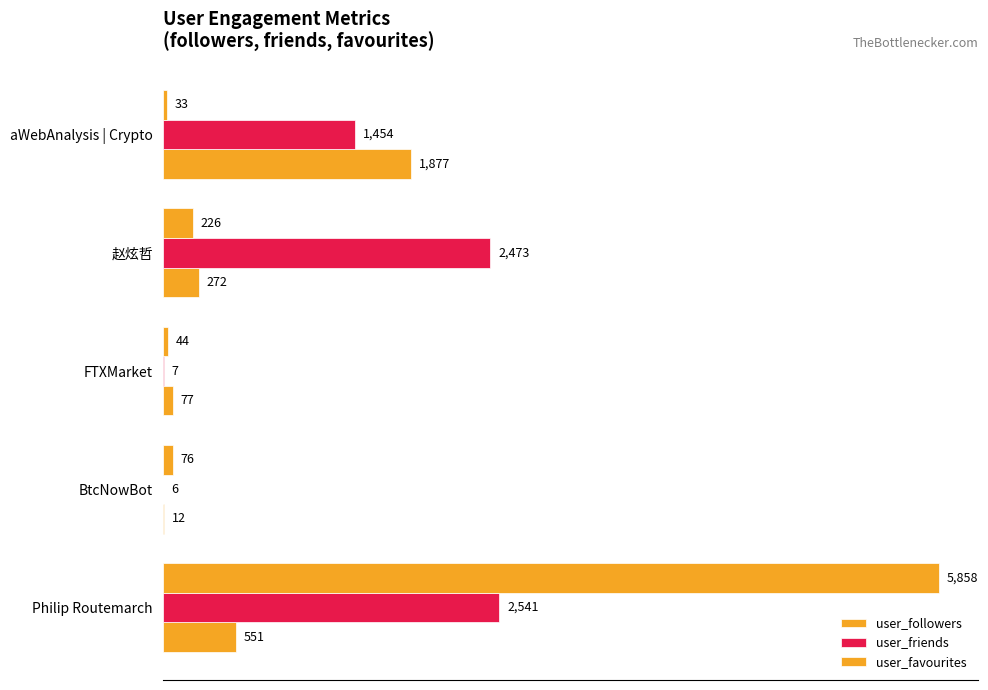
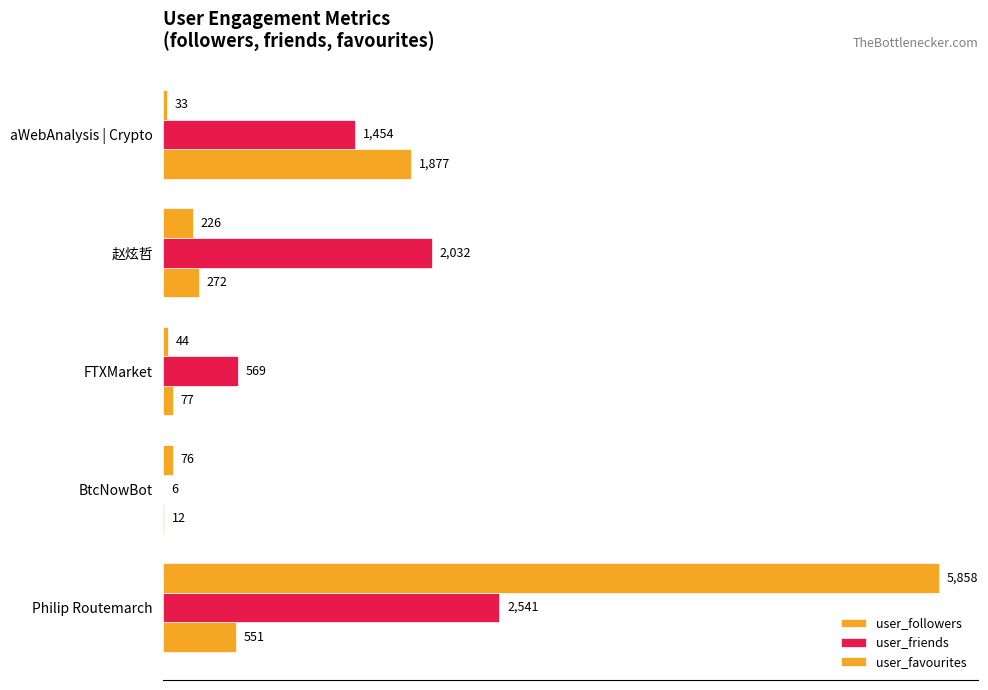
  {
    "user_friends": {
      "aWebAnalysis | Crypto": "1,454",
-     "赵炫哲": "2,473",
-     "FTXMarket": "7",
+     "赵炫哲": "2,032",
+     "FTXMarket": "569",
      "BtcNowBot": "6",
      "Philip Routemarch": "2,541"
    }
  }
